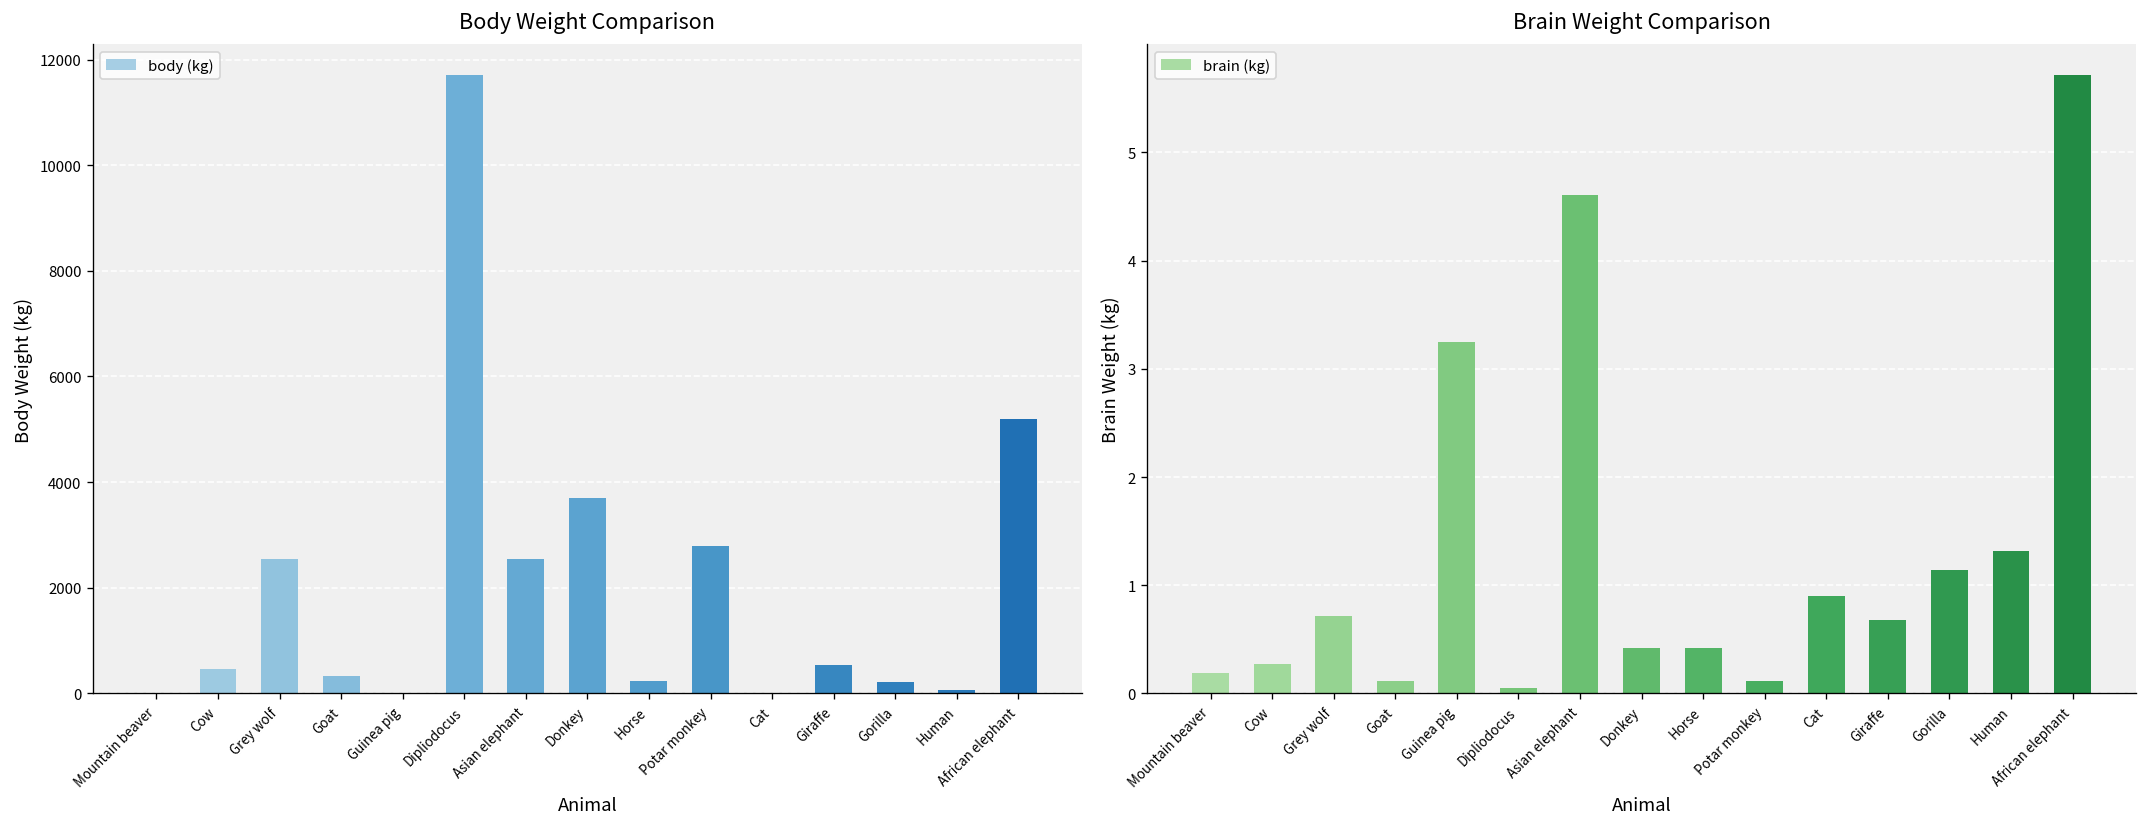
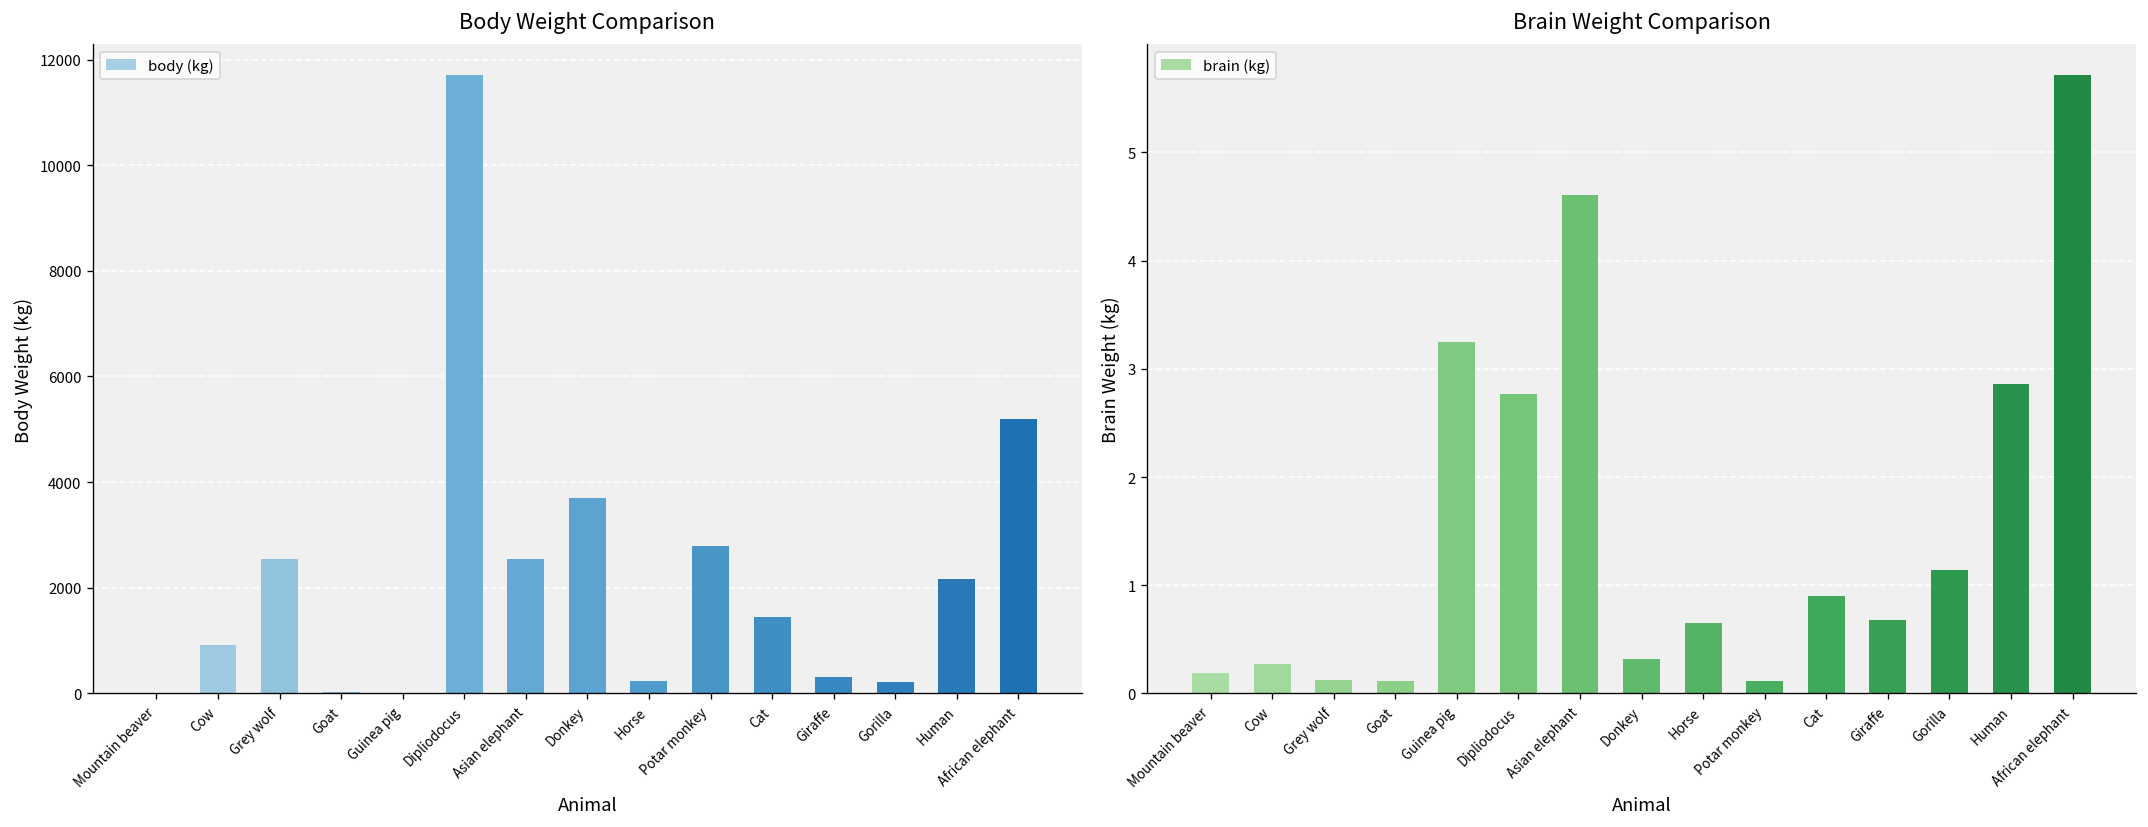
  {
    "Body Weight Comparison": {
-     "Cow": 500,
+     "Cow": 900,
      "Grey wolf": 2600,
-     "Goat": 300,
+     "Goat": 0,
      "Dipliodocus": 11700,
      "Asian elephant": 2500,
      "Donkey": 3700,
      "Horse": 200,
      "Potar monkey": 2800,
-     "Cat": 0,
-     "Giraffe": 500,
+     "Cat": 1400,
+     "Giraffe": 300,
      "Gorilla": 200,
-     "Human": 100,
+     "Human": 2200,
      "African elephant": 5200
    },
    "Brain Weight Comparison": {
      "Mountain beaver": 0.2,
      "Cow": 0.3,
-     "Grey wolf": 0.7,
+     "Grey wolf": 0.1,
      "Goat": 0.1,
      "Guinea pig": 3.3,
-     "Dipliodocus": 0.1,
+     "Dipliodocus": 2.8,
      "Asian elephant": 4.6,
-     "Donkey": 0.4,
-     "Horse": 0.4,
+     "Donkey": 0.3,
+     "Horse": 0.7,
      "Potar monkey": 0.1,
      "Cat": 0.9,
      "Giraffe": 0.7,
      "Gorilla": 1.1,
-     "Human": 1.3,
+     "Human": 2.9,
      "African elephant": 5.7
    }
  }
